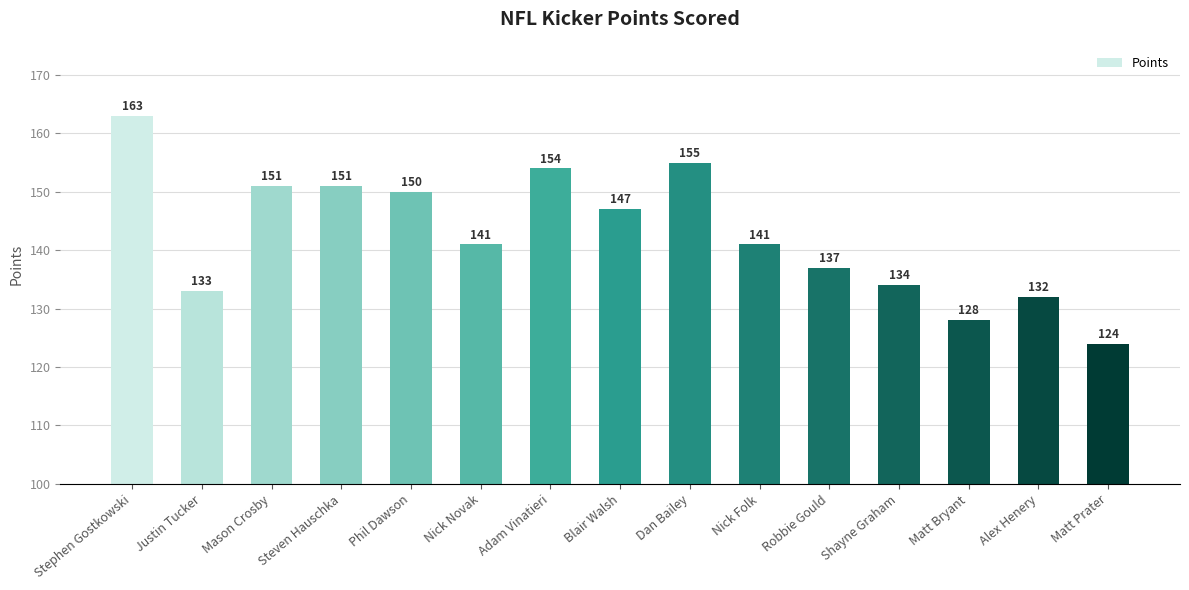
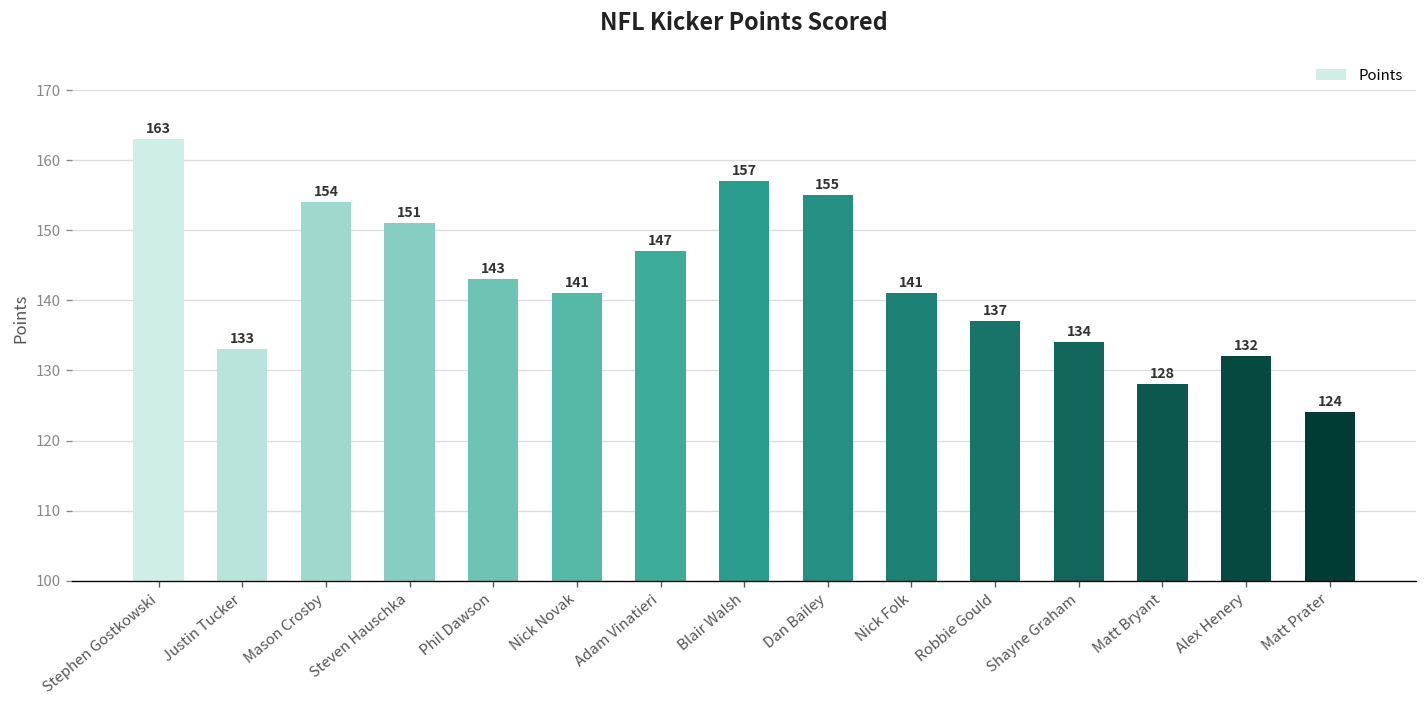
  {
    "Stephen Gostkowski": 163,
    "Justin Tucker": 133,
-   "Mason Crosby": 151,
+   "Mason Crosby": 154,
    "Steven Hauschka": 151,
-   "Phil Dawson": 150,
+   "Phil Dawson": 143,
    "Nick Novak": 141,
-   "Adam Vinatieri": 154,
-   "Blair Walsh": 147,
+   "Adam Vinatieri": 147,
+   "Blair Walsh": 157,
    "Dan Bailey": 155,
    "Nick Folk": 141,
    "Robbie Gould": 137,
    "Shayne Graham": 134,
    "Matt Bryant": 128,
    "Alex Henery": 132,
    "Matt Prater": 124
  }
